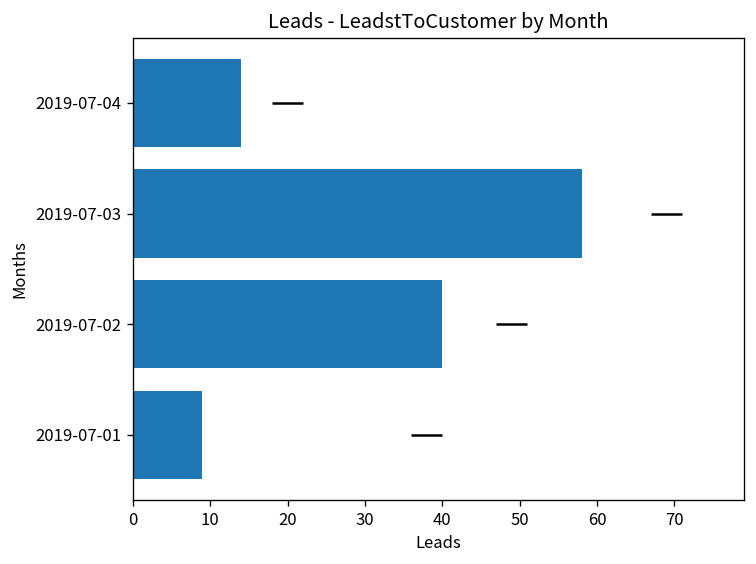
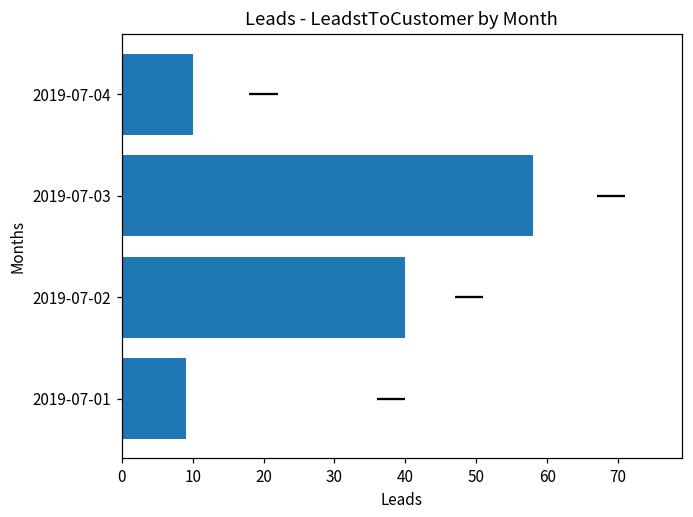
  {
-   "2019-07-04": 14,
+   "2019-07-04": 10,
    "2019-07-03": 58,
    "2019-07-02": 40,
    "2019-07-01": 9
  }
